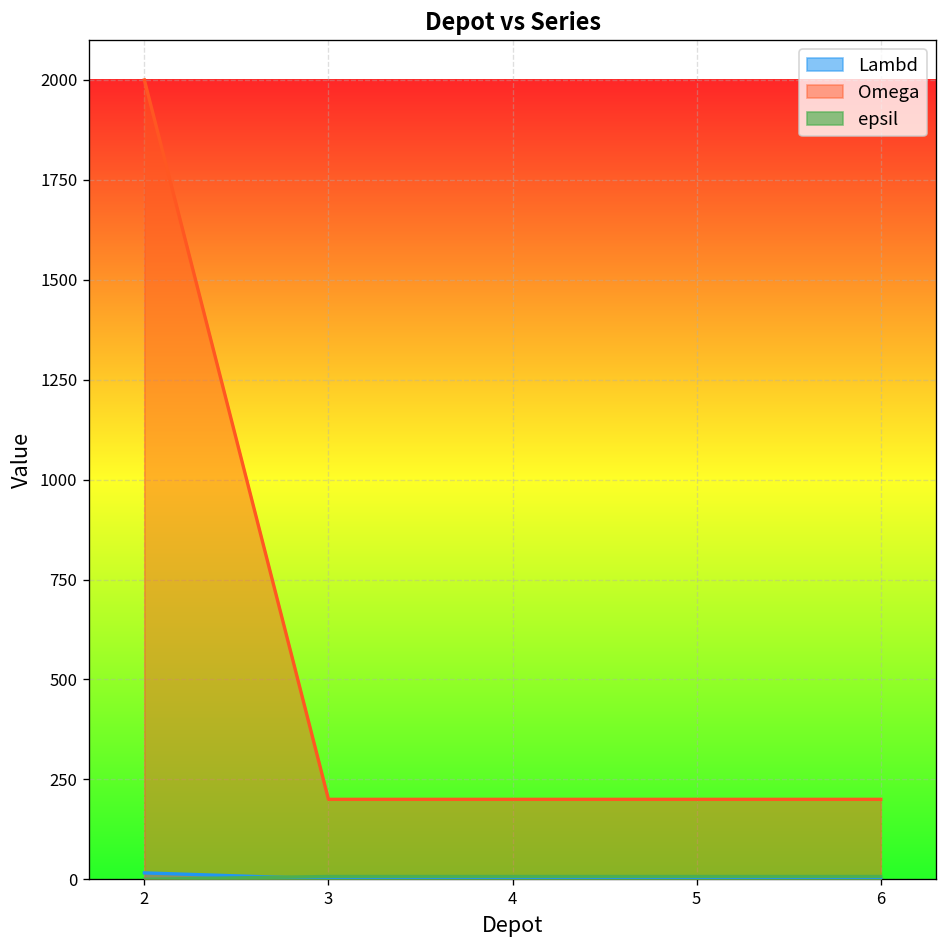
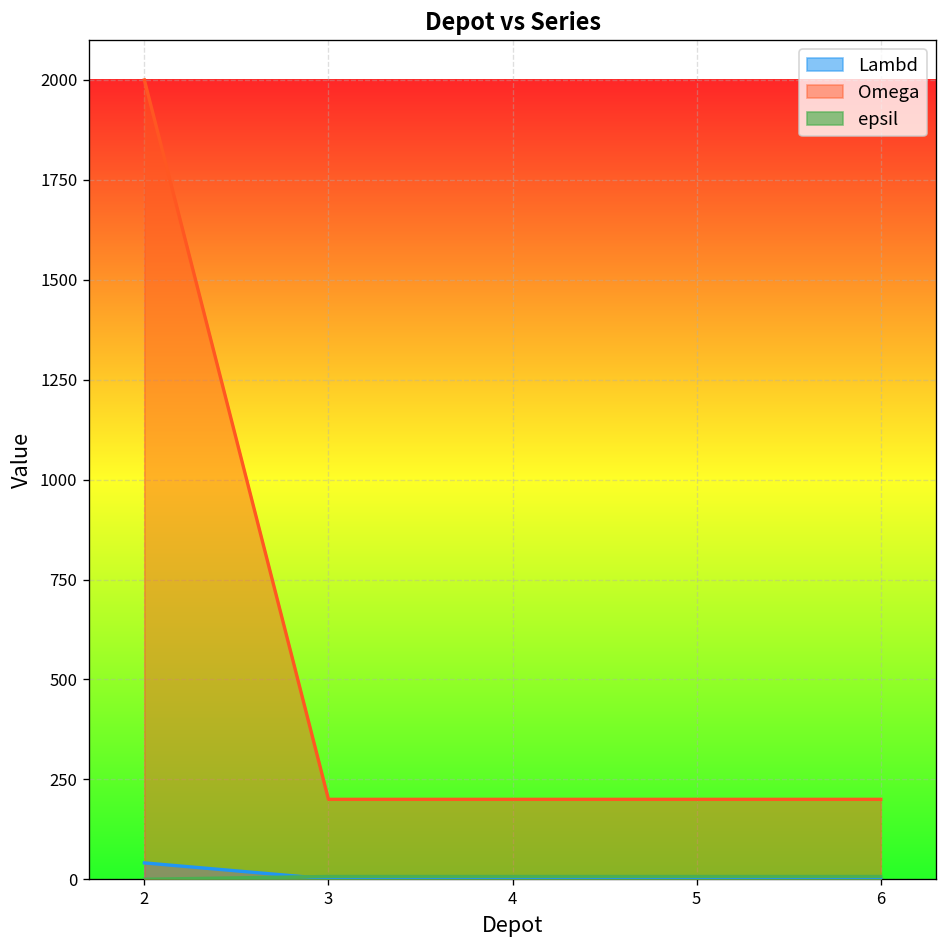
  {
    "Lambd": {
-     "2": 20
+     "2": 40
    },
    "Omega": {
      "2": 2000,
      "3": 200,
      "4": 200,
      "5": 200,
      "6": 200
    },
    "epsil": {
      "2": 0
    }
  }
